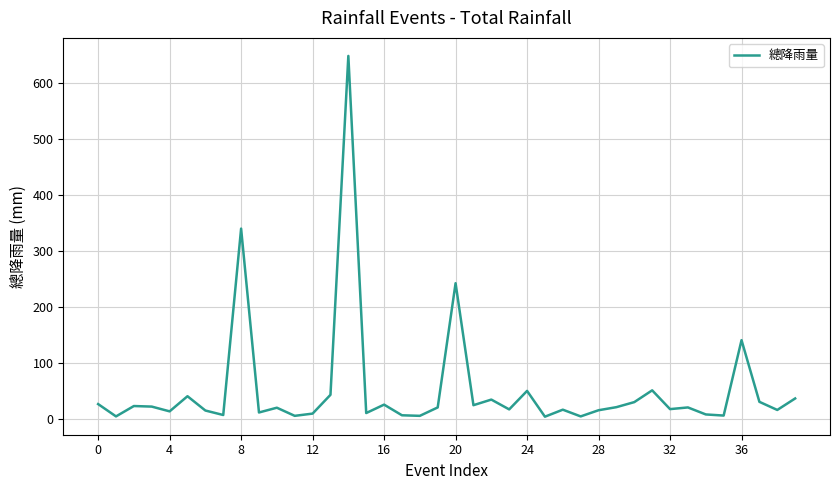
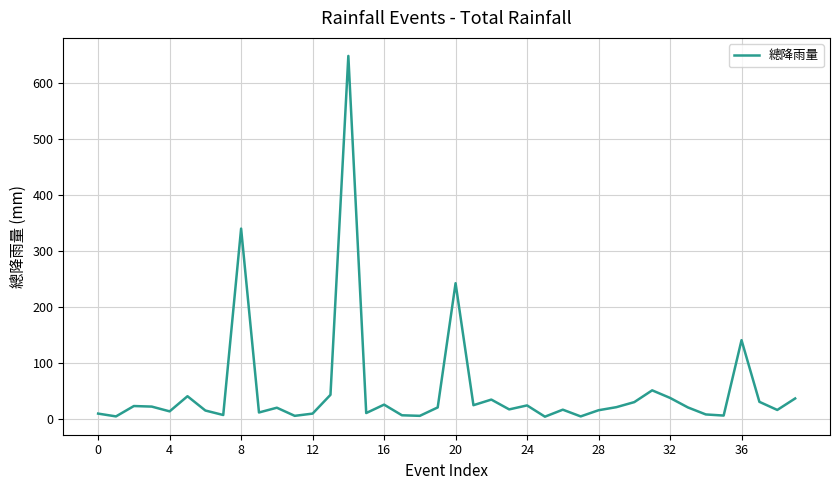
  {
-   "0": 30,
+   "0": 10,
    "4": 10,
    "8": 340,
    "12": 10,
    "16": 30,
    "20": 240,
-   "24": 50,
+   "24": 20,
    "28": 20,
-   "32": 20,
+   "32": 40,
    "36": 140
  }
